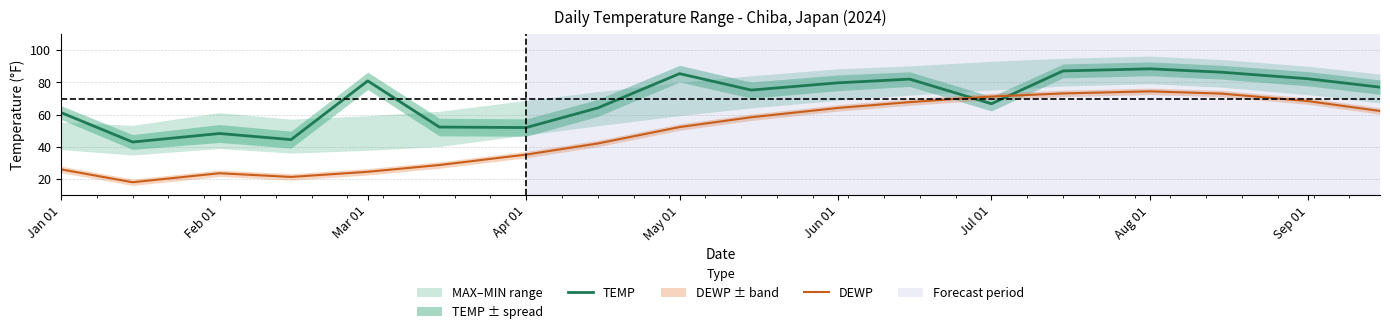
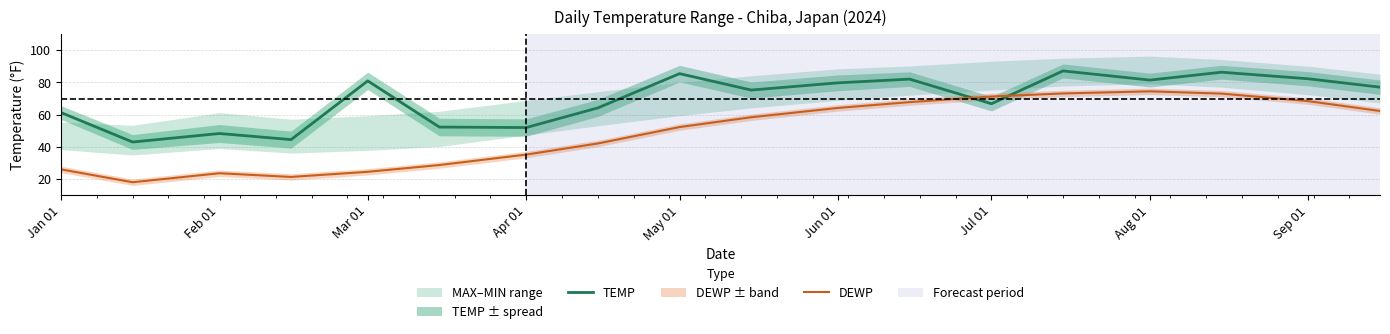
  {
    "TEMP": {
      "Jan 01": 61,
      "Feb 01": 48,
      "Mar 01": 81,
      "Apr 01": 52,
      "May 01": 86,
      "Jun 01": 80,
      "Jul 01": 67,
-     "Aug 01": 89,
+     "Aug 01": 82,
      "Sep 01": 82
    },
    "DEWP": {
      "Jan 01": 26,
      "Feb 01": 24,
      "Mar 01": 25,
      "Apr 01": 35,
      "May 01": 52,
      "Jun 01": 64,
      "Aug 01": 75,
      "Sep 01": 68
    }
  }
